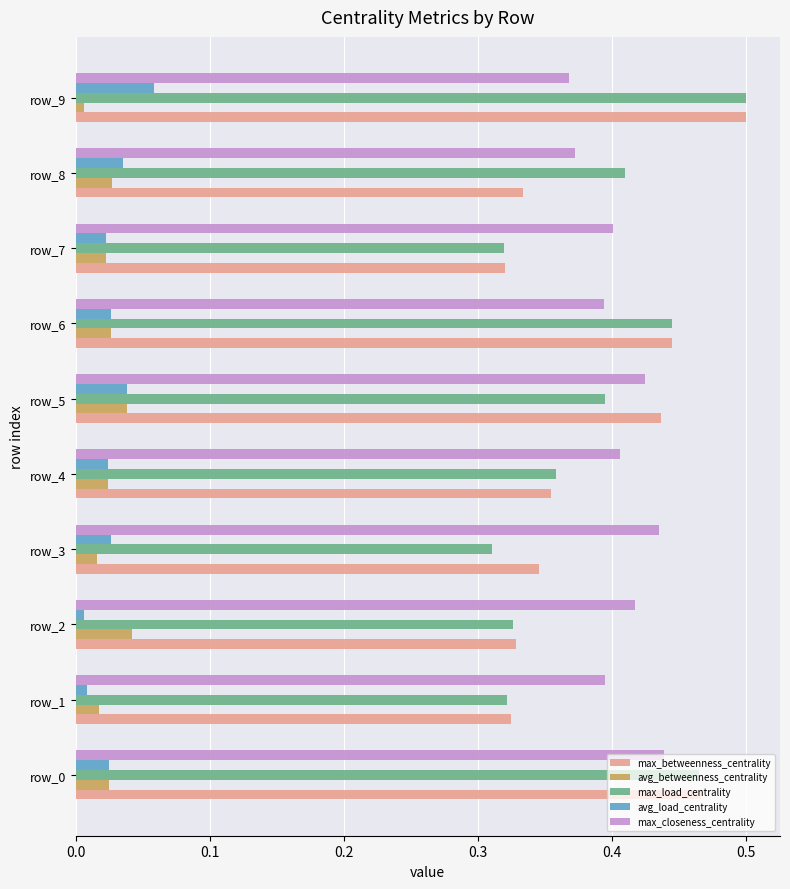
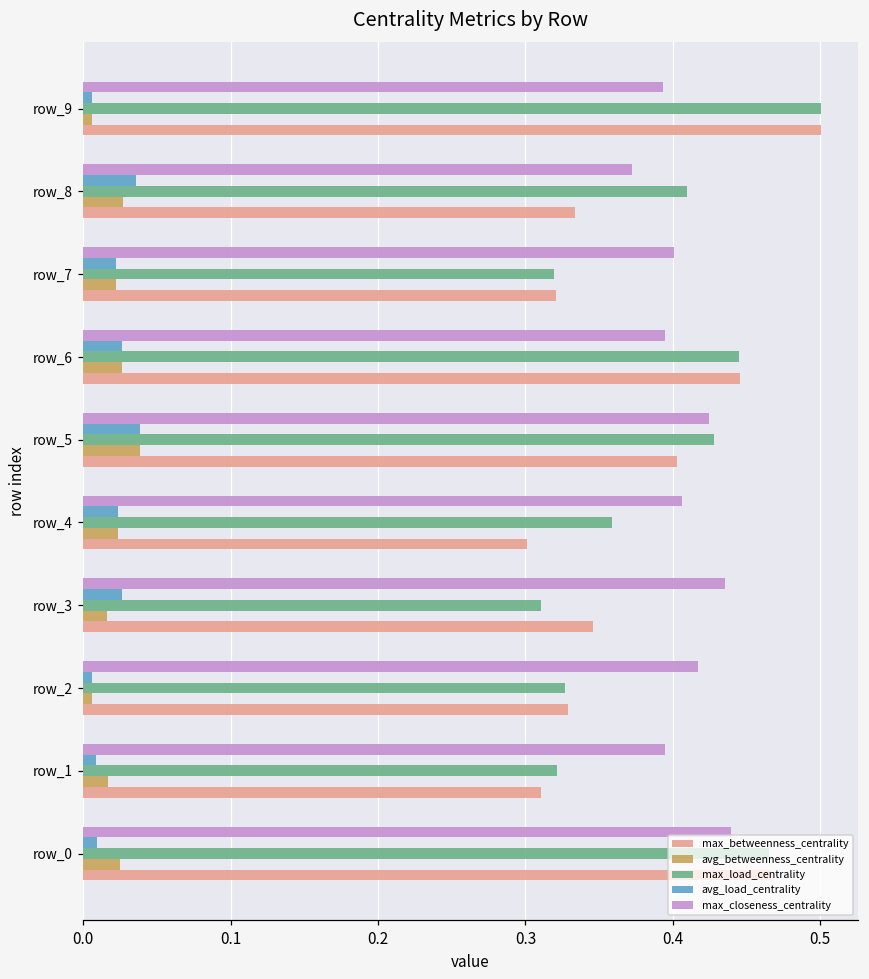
  {
    "max_betweenness_centrality": {
      "row_9": 0.501,
      "row_8": 0.334,
      "row_7": 0.321,
      "row_6": 0.445,
-     "row_5": 0.437,
-     "row_4": 0.355,
+     "row_5": 0.403,
+     "row_4": 0.301,
      "row_3": 0.346,
      "row_2": 0.329,
-     "row_1": 0.325
+     "row_1": 0.311
    },
    "avg_betweenness_centrality": {
      "row_9": 0.006,
      "row_8": 0.027,
      "row_7": 0.022,
      "row_6": 0.026,
      "row_5": 0.038,
      "row_4": 0.024,
      "row_3": 0.016,
-     "row_2": 0.042,
+     "row_2": 0.006,
      "row_1": 0.017,
      "row_0": 0.025
    },
    "max_load_centrality": {
      "row_9": 0.501,
      "row_8": 0.410,
      "row_7": 0.319,
      "row_6": 0.445,
-     "row_5": 0.395,
+     "row_5": 0.428,
      "row_4": 0.359,
      "row_3": 0.311,
      "row_2": 0.327,
      "row_1": 0.322
    },
    "avg_load_centrality": {
-     "row_9": 0.058,
+     "row_9": 0.006,
      "row_8": 0.036,
      "row_7": 0.022,
      "row_6": 0.026,
      "row_5": 0.038,
      "row_4": 0.024,
      "row_3": 0.026,
      "row_2": 0.006,
      "row_1": 0.008,
-     "row_0": 0.025
+     "row_0": 0.010
    },
    "max_closeness_centrality": {
-     "row_9": 0.368,
+     "row_9": 0.393,
      "row_8": 0.372,
      "row_7": 0.401,
      "row_6": 0.395,
      "row_5": 0.425,
      "row_4": 0.406,
      "row_3": 0.435,
      "row_2": 0.417,
      "row_1": 0.395
    }
  }
